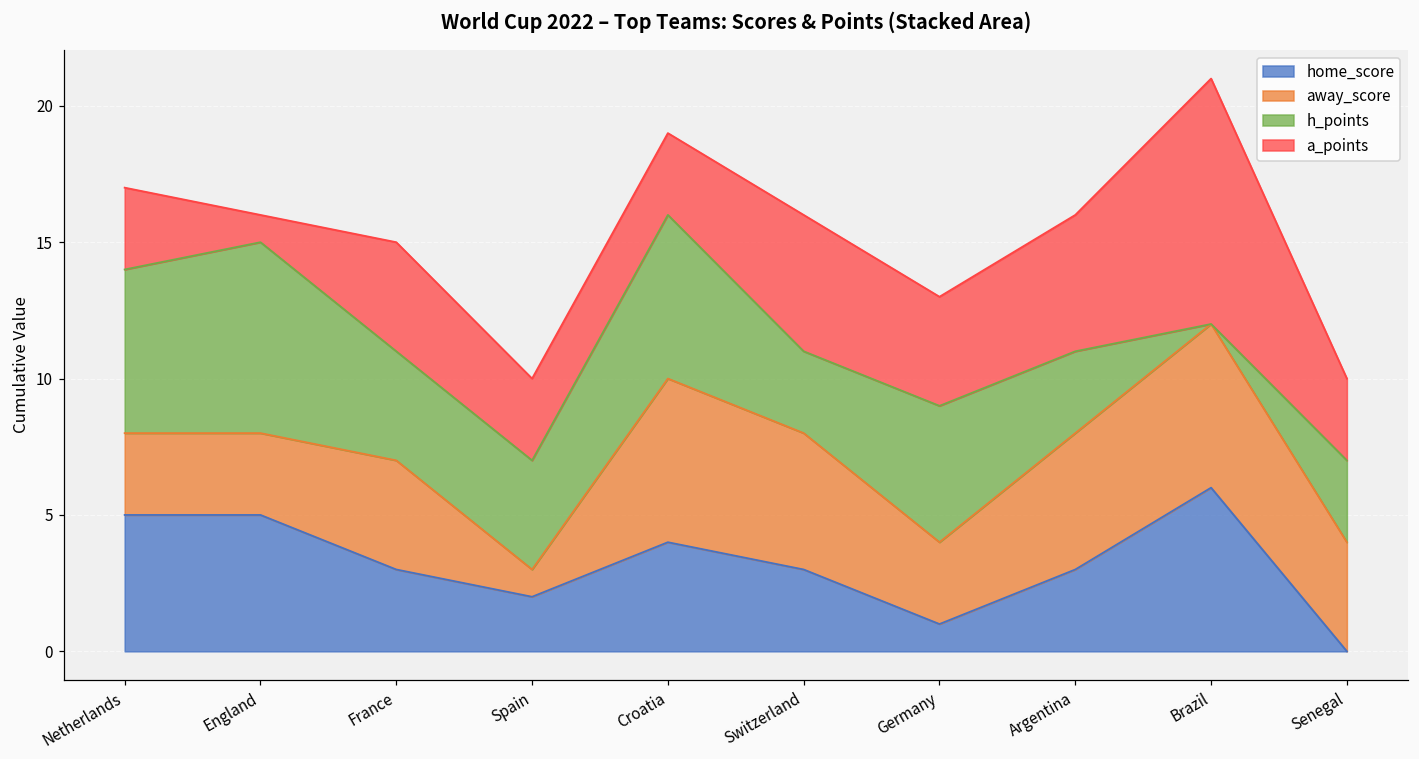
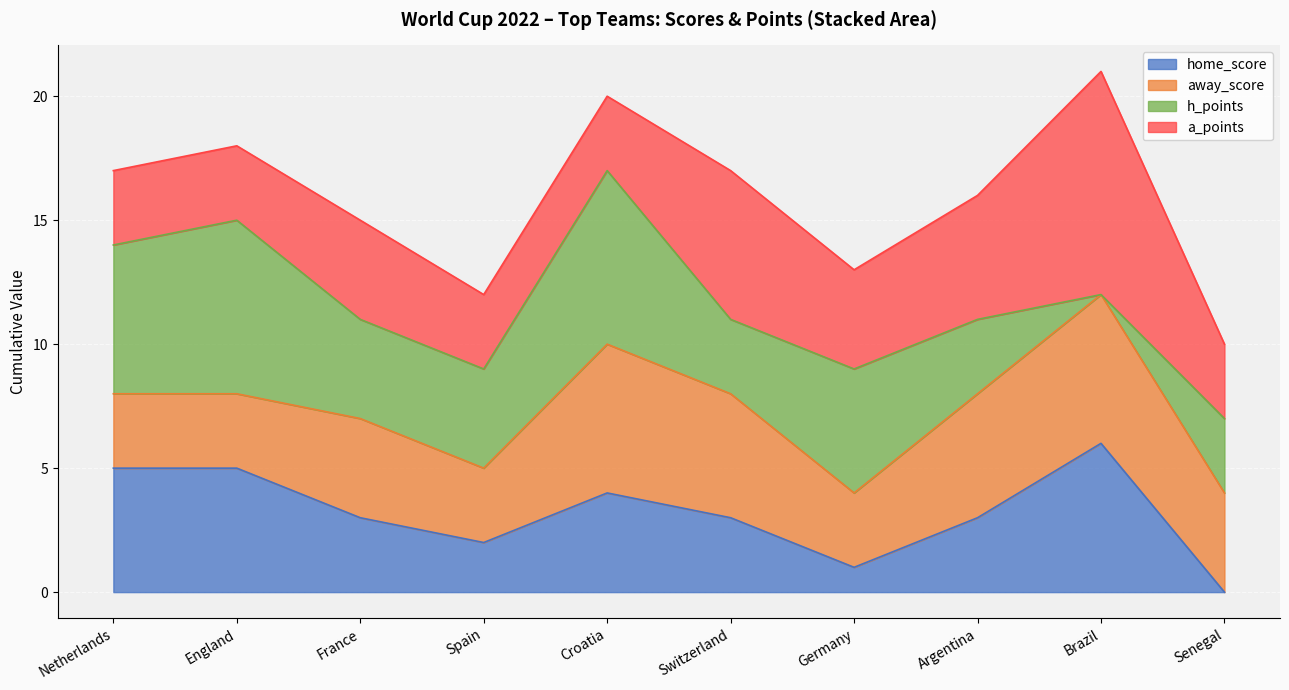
  {
    "home_score": {
      "Netherlands": 5,
      "England": 5,
      "France": 3,
      "Spain": 2,
      "Croatia": 4,
      "Switzerland": 3,
      "Germany": 1,
      "Argentina": 3,
      "Brazil": 6,
      "Senegal": 0
    },
    "away_score": {
      "Netherlands": 3,
      "England": 3,
      "France": 4,
-     "Spain": 1,
+     "Spain": 3,
      "Croatia": 6,
      "Switzerland": 5,
      "Germany": 3,
      "Argentina": 5,
      "Senegal": 4
    },
    "h_points": {
      "Netherlands": 6,
      "England": 7,
      "France": 4,
      "Spain": 4,
-     "Croatia": 6,
+     "Croatia": 7,
      "Switzerland": 3,
      "Germany": 5,
      "Argentina": 3,
      "Senegal": 3
    },
    "a_points": {
      "Netherlands": 3,
-     "England": 1,
+     "England": 3,
      "France": 4,
      "Spain": 3,
      "Croatia": 3,
-     "Switzerland": 5,
+     "Switzerland": 6,
      "Germany": 4,
      "Argentina": 5,
      "Brazil": 9,
      "Senegal": 3
    }
  }
